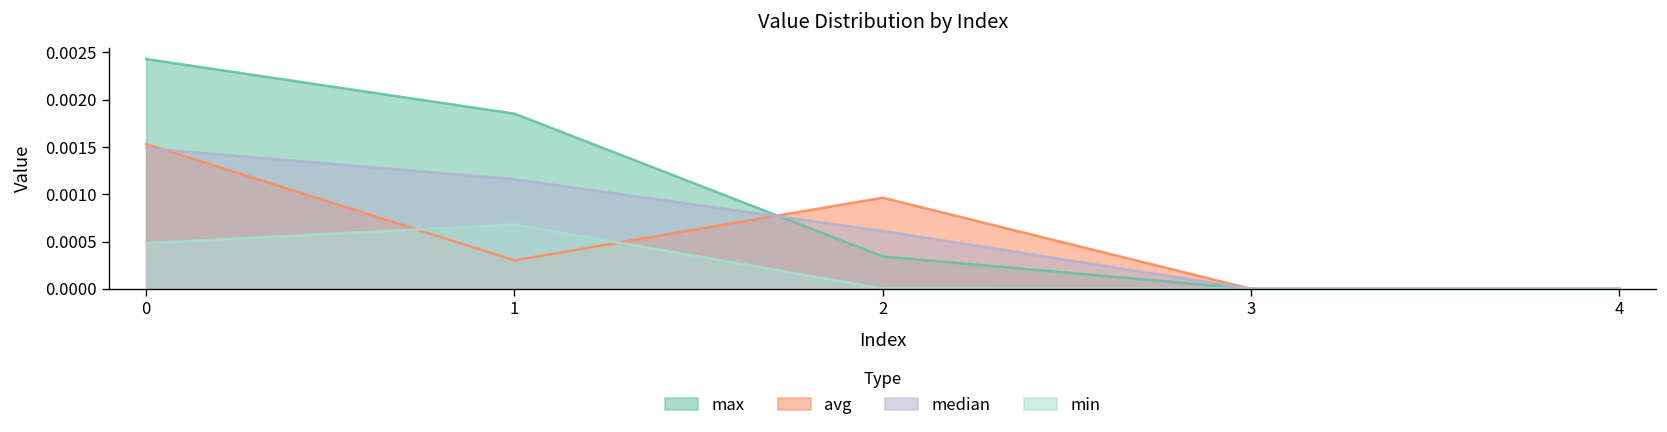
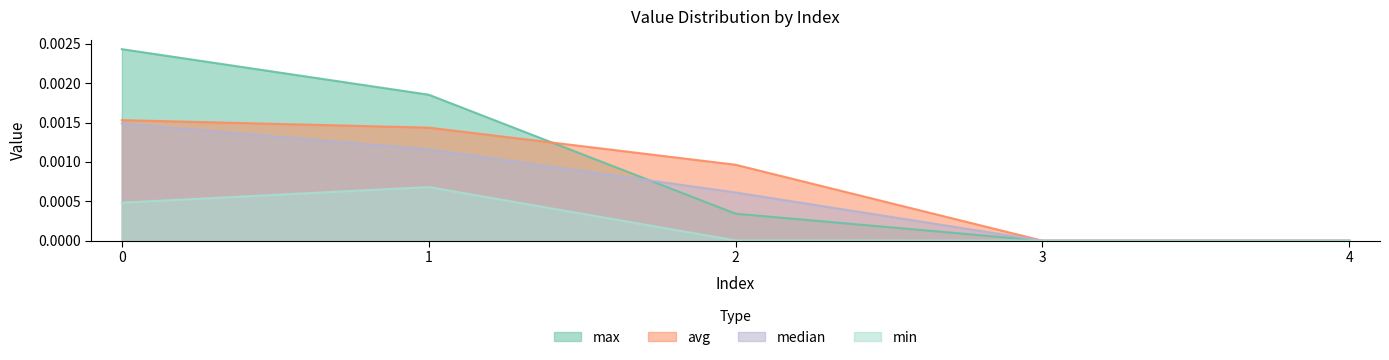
  {
    "max": {
      "0": 0.0024,
      "1": 0.0019,
      "2": 0.0003
    },
    "avg": {
      "0": 0.0015,
-     "1": 0.0003,
+     "1": 0.0014,
      "2": 0.0010
    }
  }
